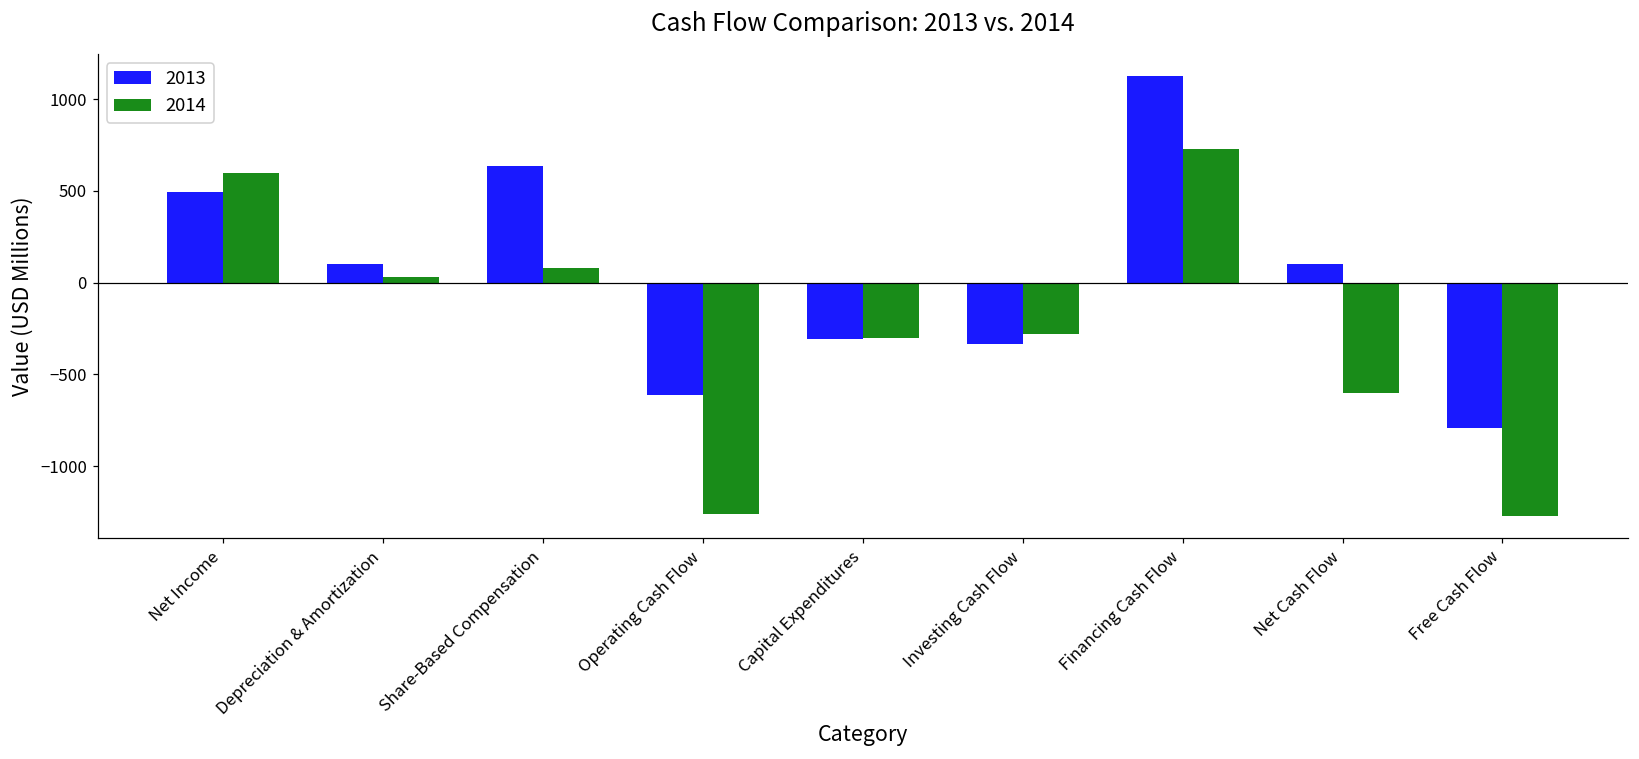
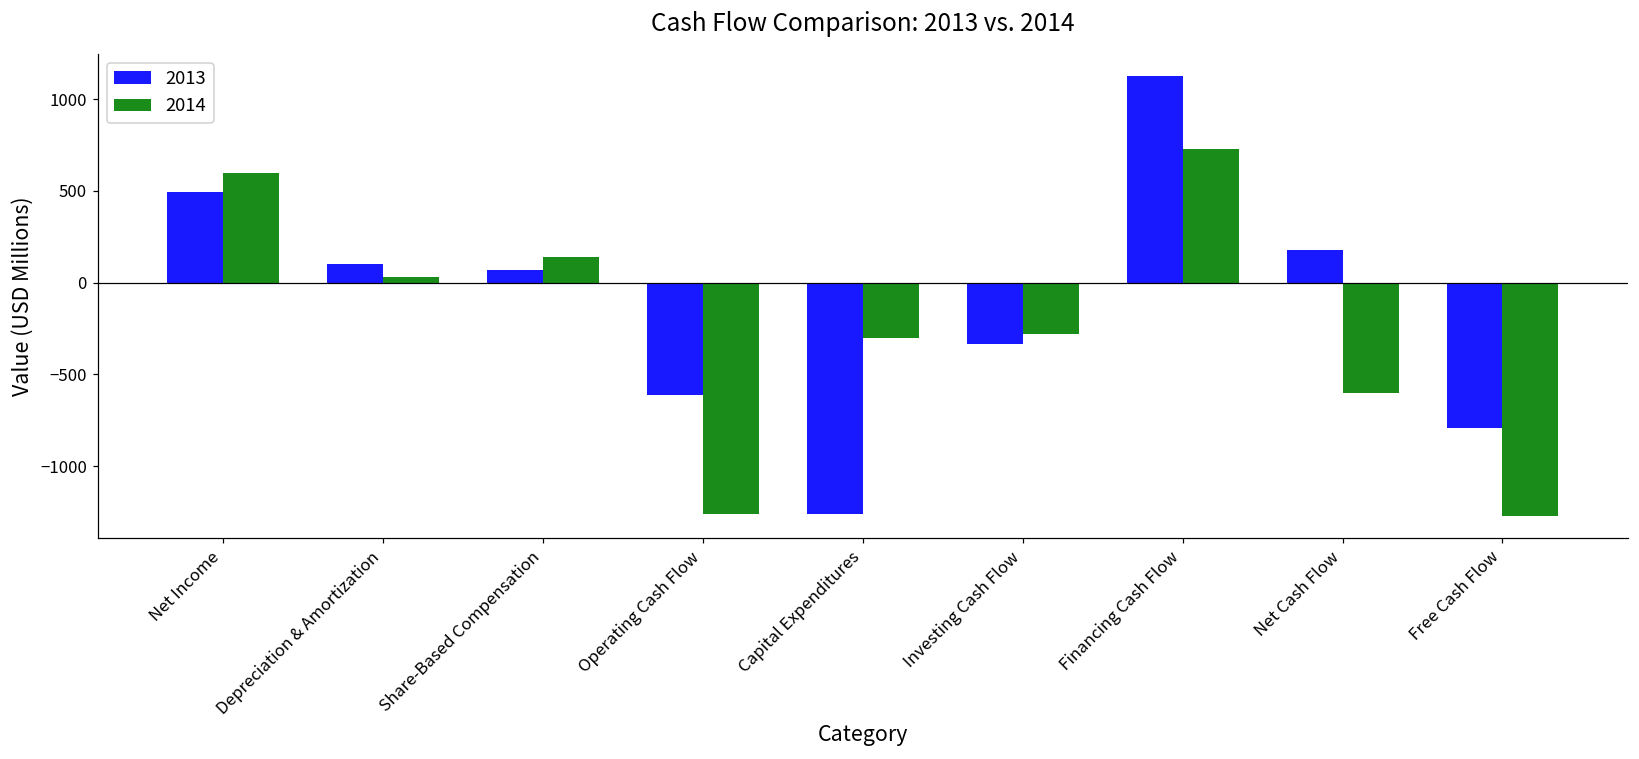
  {
    "2013": {
      "Net Income": 490,
      "Depreciation & Amortization": 100,
-     "Share-Based Compensation": 640,
+     "Share-Based Compensation": 70,
      "Operating Cash Flow": -610,
-     "Capital Expenditures": -310,
+     "Capital Expenditures": -1260,
      "Investing Cash Flow": -340,
      "Financing Cash Flow": 1130,
-     "Net Cash Flow": 100,
+     "Net Cash Flow": 180,
      "Free Cash Flow": -790
    },
    "2014": {
      "Net Income": 600,
      "Depreciation & Amortization": 30,
-     "Share-Based Compensation": 80,
+     "Share-Based Compensation": 140,
      "Operating Cash Flow": -1260,
      "Capital Expenditures": -300,
      "Investing Cash Flow": -280,
      "Financing Cash Flow": 730,
      "Net Cash Flow": -600,
      "Free Cash Flow": -1270
    }
  }
